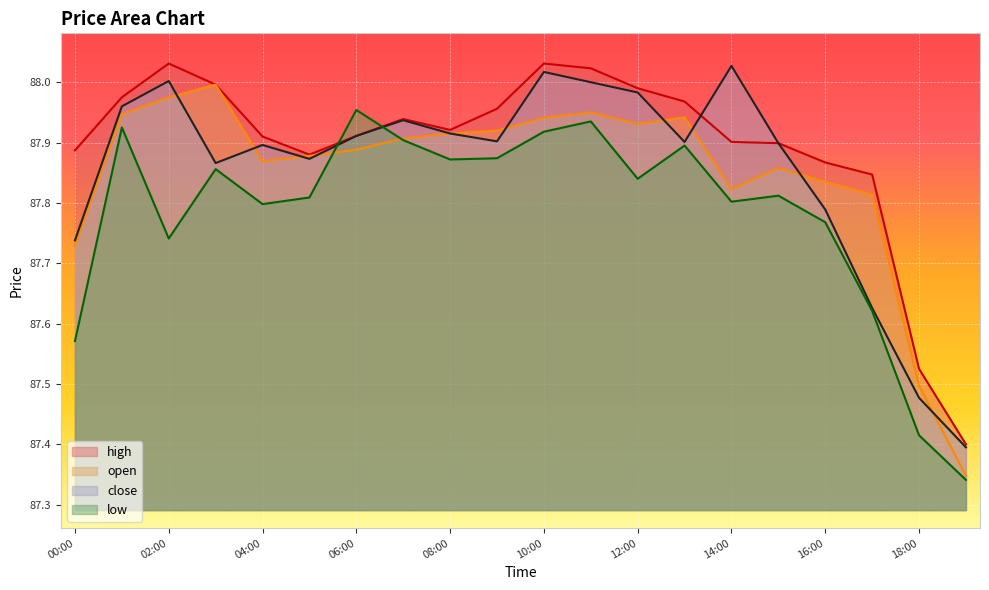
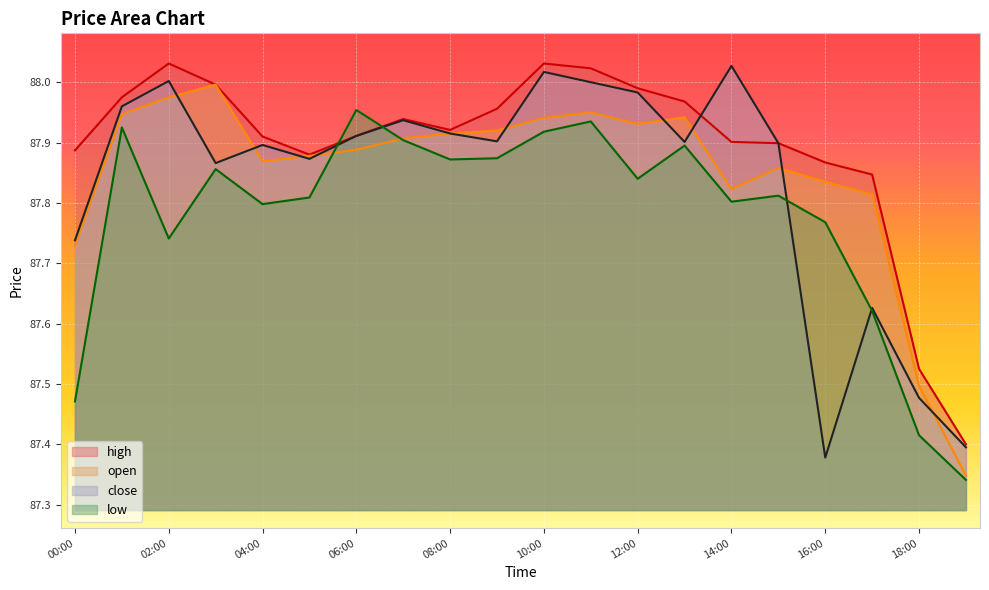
  {
    "close": {
      "00:00": 87.74,
      "02:00": 88.00,
      "04:00": 87.90,
      "10:00": 88.02,
      "12:00": 87.98,
      "14:00": 88.03,
-     "16:00": 87.79,
+     "16:00": 87.38,
      "18:00": 87.48
    },
    "low": {
-     "00:00": 87.57,
+     "00:00": 87.47,
      "02:00": 87.74,
      "04:00": 87.80,
      "06:00": 87.95,
      "08:00": 87.87,
      "10:00": 87.92,
      "12:00": 87.84,
      "14:00": 87.80,
      "16:00": 87.77,
      "18:00": 87.42
    }
  }
